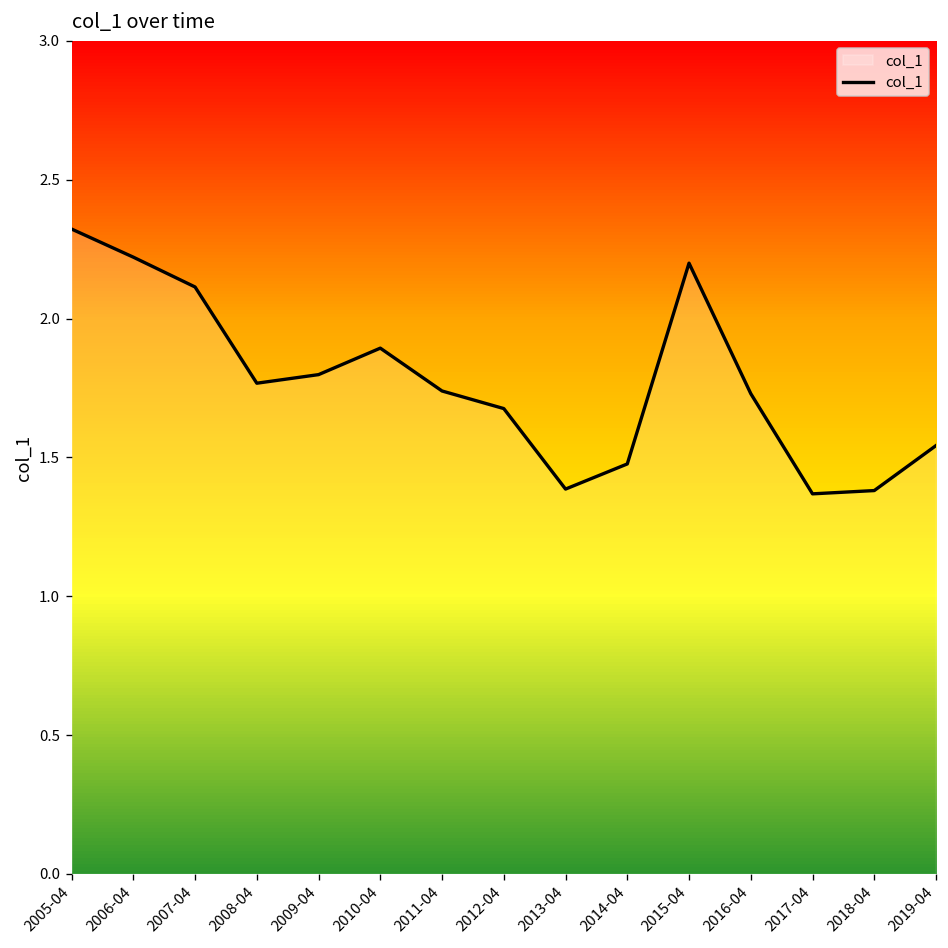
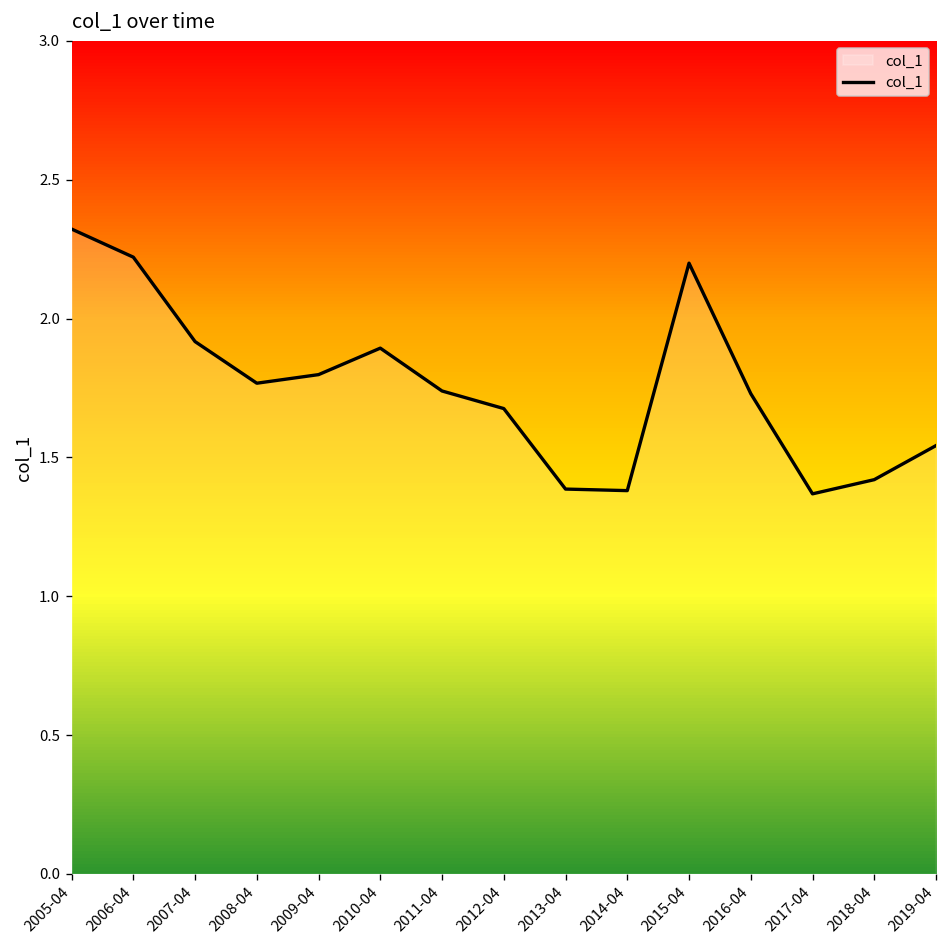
  {
    "2005-04": 2.32,
    "2006-04": 2.22,
-   "2007-04": 2.11,
+   "2007-04": 1.92,
    "2008-04": 1.77,
    "2009-04": 1.80,
    "2010-04": 1.89,
    "2011-04": 1.74,
    "2012-04": 1.68,
    "2013-04": 1.39,
-   "2014-04": 1.48,
+   "2014-04": 1.38,
    "2015-04": 2.20,
    "2016-04": 1.73,
    "2017-04": 1.37,
-   "2018-04": 1.38,
+   "2018-04": 1.42,
    "2019-04": 1.54
  }
